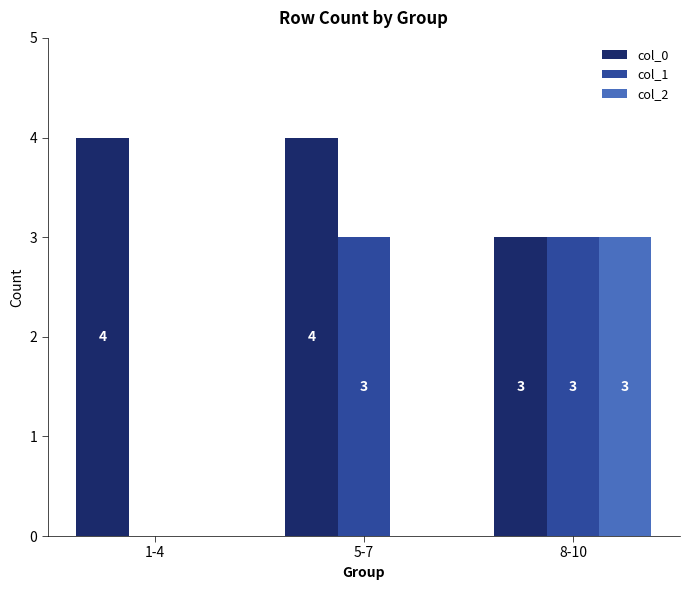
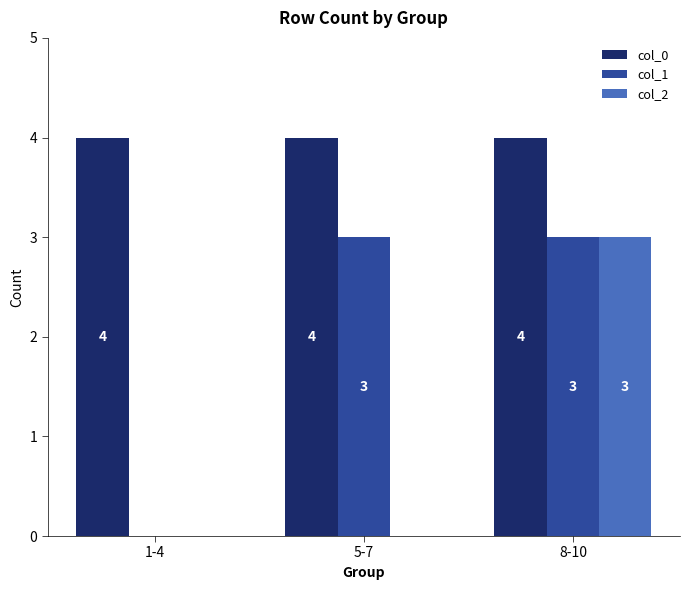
  {
    "col_0": {
      "1-4": 4,
      "5-7": 4,
-     "8-10": 3
+     "8-10": 4
    }
  }
